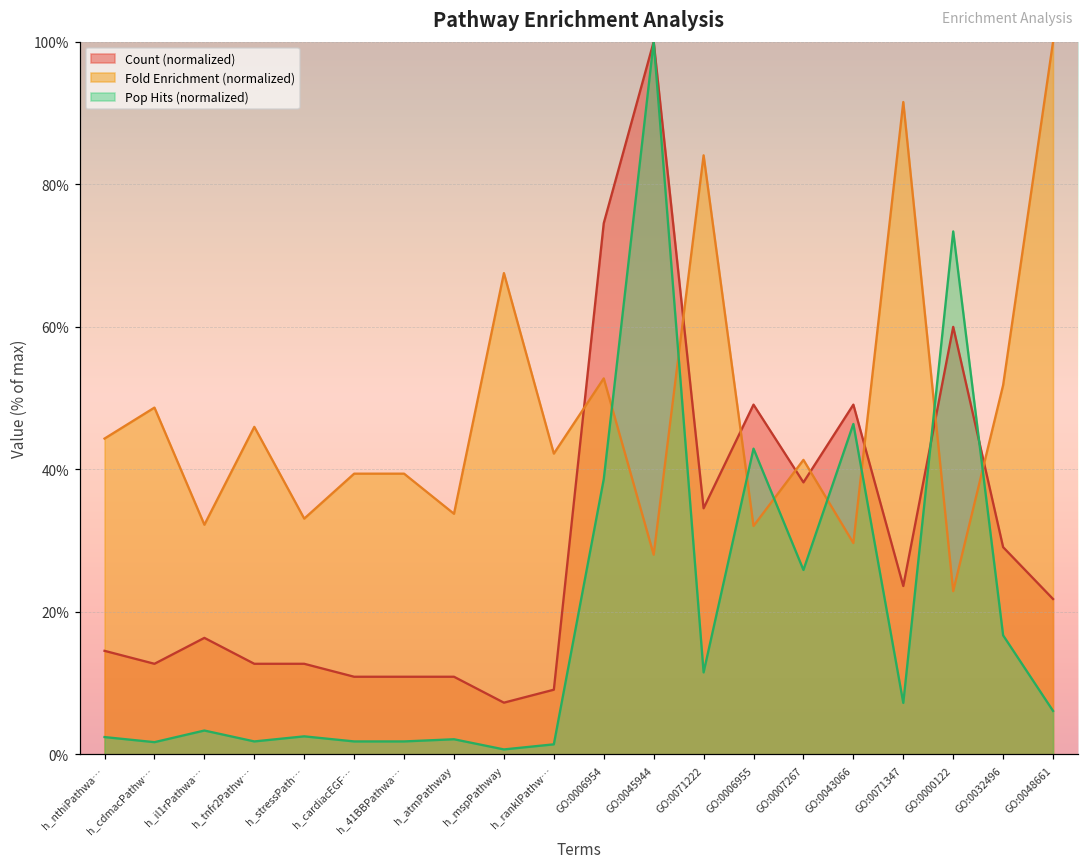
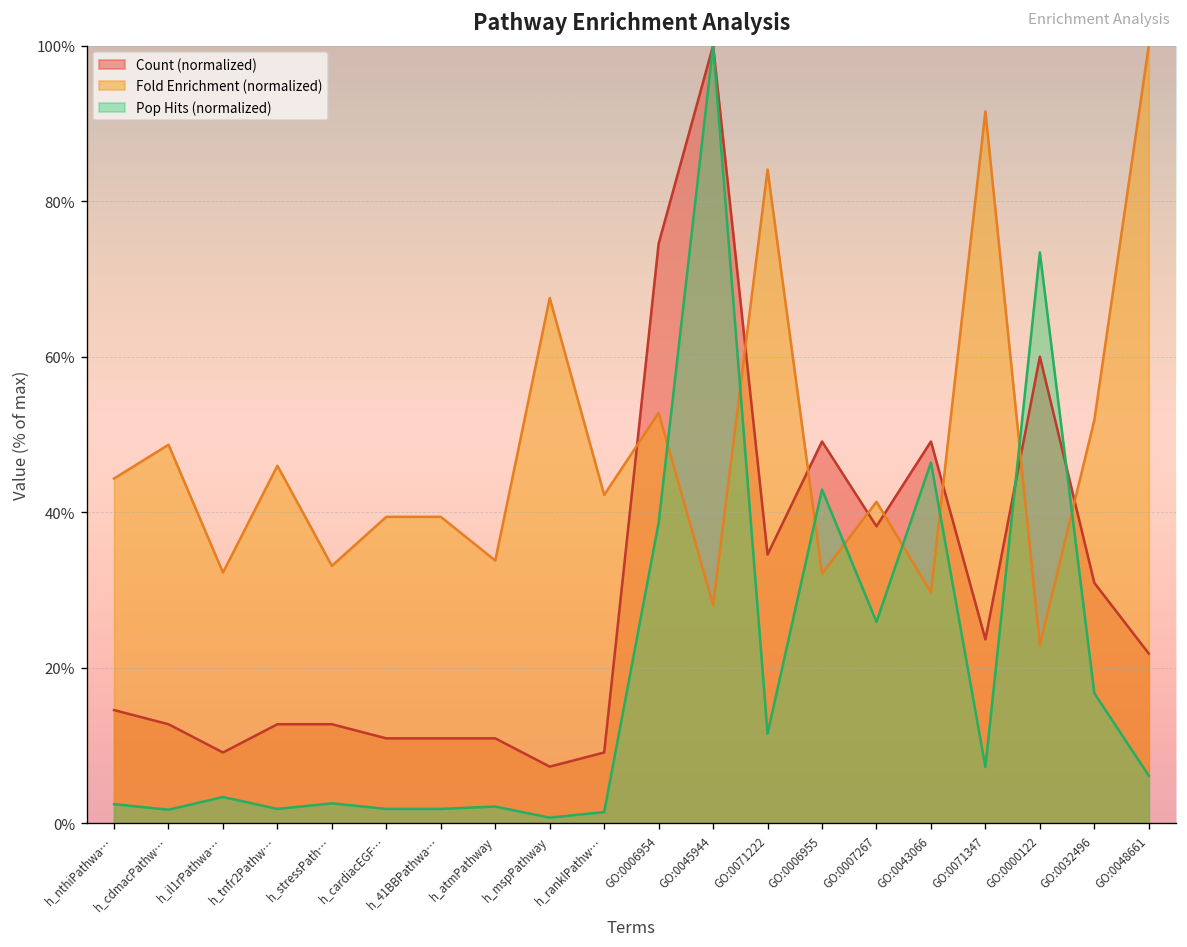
  {
    "Count (normalized)": {
      "h_nthiPathwa…": "15%",
      "h_cdmacPathw…": "13%",
-     "h_il1rPathwa…": "16%",
+     "h_il1rPathwa…": "9%",
      "h_tnfr2Pathw…": "13%",
      "h_stressPath…": "13%",
      "h_cardiacEGF…": "11%",
      "h_41BBPathwa…": "11%",
      "h_atmPathway": "11%",
      "h_mspPathway": "7%",
      "h_ranklPathw…": "9%",
      "GO:0006954": "75%",
      "GO:0071222": "35%",
      "GO:0006955": "49%",
      "GO:0007267": "38%",
      "GO:0043066": "49%",
      "GO:0071347": "24%",
      "GO:0000122": "60%",
-     "GO:0032496": "29%",
+     "GO:0032496": "31%",
      "GO:0048661": "22%"
    },
    "Fold Enrichment (normalized)": {
      "h_nthiPathwa…": "44%",
      "h_cdmacPathw…": "49%",
      "h_il1rPathwa…": "32%",
      "h_tnfr2Pathw…": "46%",
      "h_stressPath…": "33%",
      "h_cardiacEGF…": "39%",
      "h_41BBPathwa…": "39%",
      "h_atmPathway": "34%",
      "h_mspPathway": "68%",
      "h_ranklPathw…": "42%",
      "GO:0006954": "53%",
      "GO:0045944": "28%",
      "GO:0071222": "84%",
      "GO:0006955": "32%",
      "GO:0007267": "41%",
      "GO:0043066": "30%",
      "GO:0071347": "92%",
      "GO:0000122": "23%",
      "GO:0032496": "52%",
      "GO:0048661": "100%"
    },
    "Pop Hits (normalized)": {
      "h_nthiPathwa…": "2%",
      "h_cdmacPathw…": "2%",
      "h_il1rPathwa…": "3%",
      "h_tnfr2Pathw…": "2%",
      "h_stressPath…": "3%",
      "h_cardiacEGF…": "2%",
      "h_41BBPathwa…": "2%",
      "h_atmPathway": "2%",
      "h_mspPathway": "1%",
      "h_ranklPathw…": "1%",
      "GO:0006954": "39%",
      "GO:0071222": "12%",
      "GO:0006955": "43%",
      "GO:0007267": "26%",
      "GO:0043066": "46%",
      "GO:0071347": "7%",
      "GO:0000122": "73%",
      "GO:0032496": "17%",
      "GO:0048661": "6%"
    }
  }
